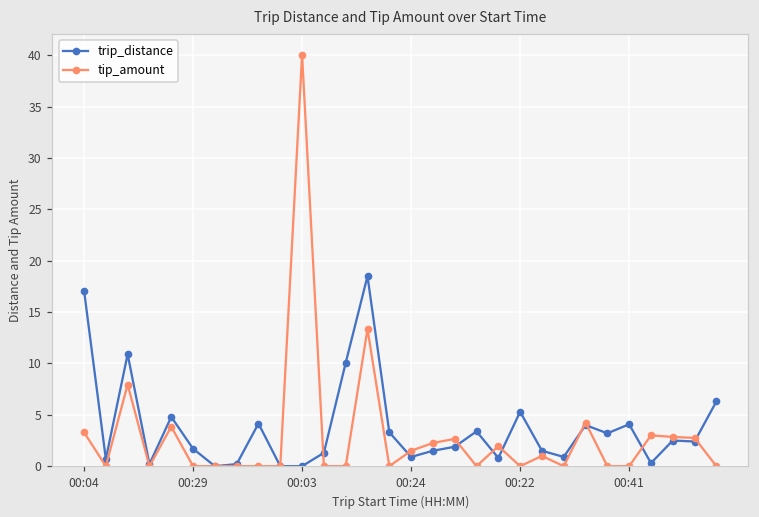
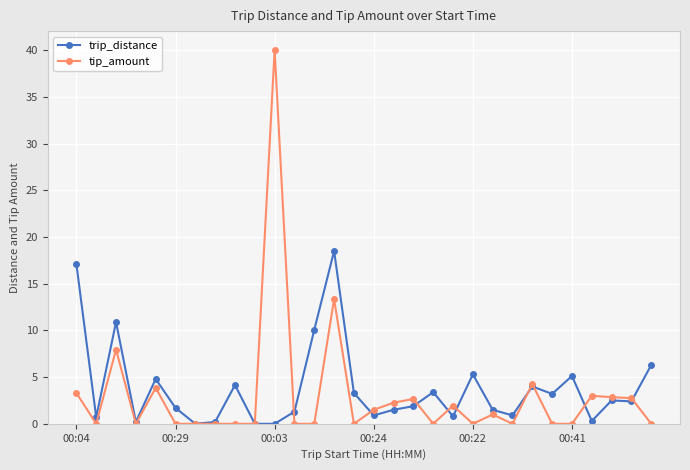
  {
    "trip_distance": {
      "00:04": 17,
      "00:29": 2,
-     "00:41": 4
+     "00:41": 5
    },
    "tip_amount": {
      "00:04": 3,
      "00:29": 0,
      "00:41": 0
    }
  }
